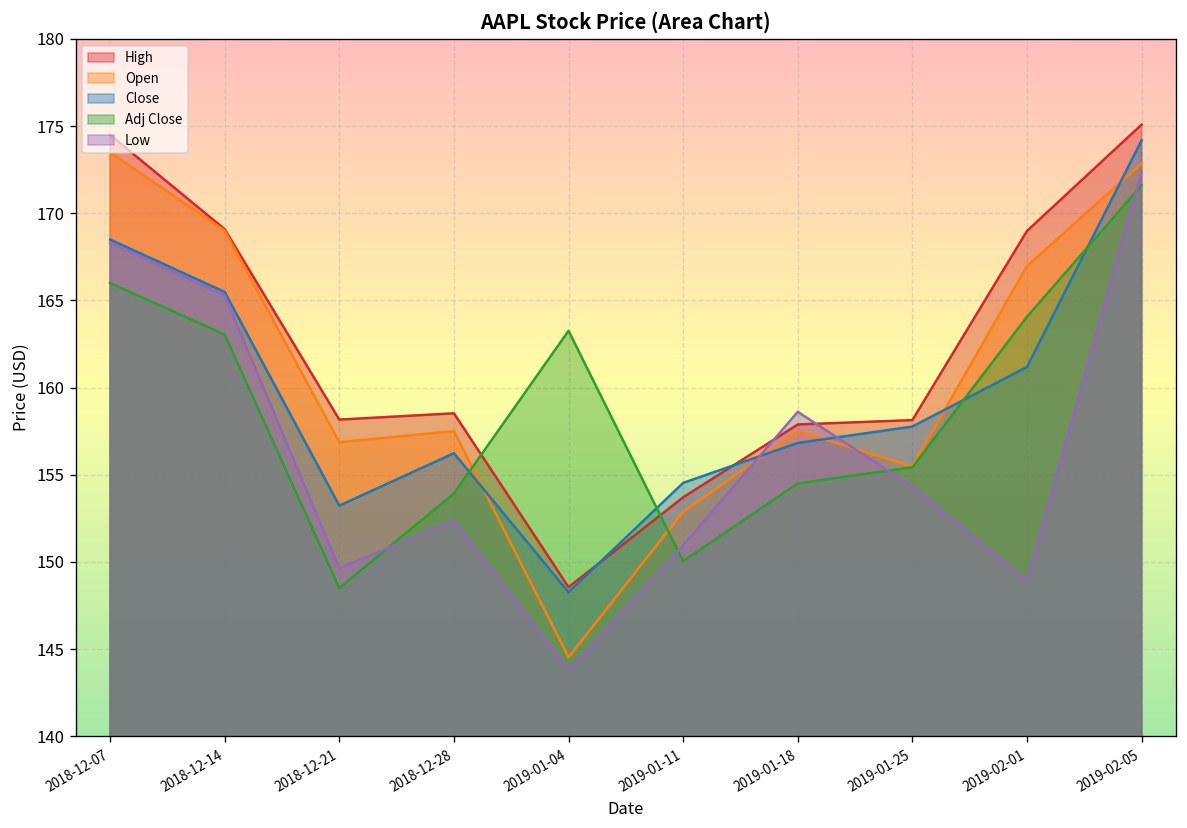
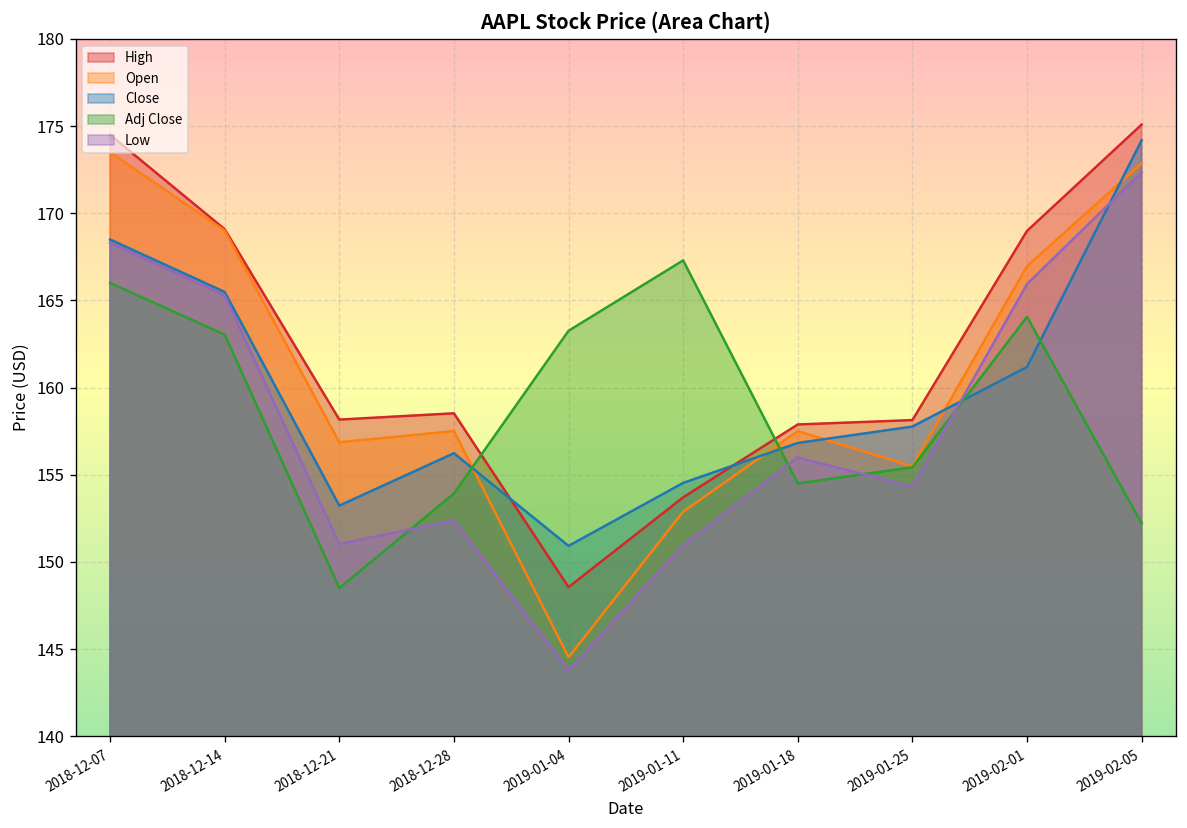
  {
    "Close": {
      "2018-12-07": 168.5,
      "2018-12-14": 165.5,
      "2018-12-21": 153.2,
      "2018-12-28": 156.2,
-     "2019-01-04": 148.3,
+     "2019-01-04": 150.9,
      "2019-01-11": 154.5,
      "2019-01-18": 156.8,
      "2019-01-25": 157.8,
      "2019-02-01": 161.2,
      "2019-02-05": 174.2
    },
    "Adj Close": {
      "2018-12-07": 166.0,
      "2018-12-14": 163.0,
      "2018-12-21": 148.5,
      "2018-12-28": 153.9,
      "2019-01-04": 163.3,
-     "2019-01-11": 150.0,
+     "2019-01-11": 167.3,
      "2019-01-18": 154.5,
      "2019-02-01": 164.1,
-     "2019-02-05": 171.6
+     "2019-02-05": 152.2
    },
    "Low": {
      "2018-12-07": 168.3,
      "2018-12-14": 165.3,
-     "2018-12-21": 149.6,
+     "2018-12-21": 151.0,
      "2018-12-28": 152.4,
      "2019-01-04": 143.8,
      "2019-01-11": 151.0,
-     "2019-01-18": 158.6,
+     "2019-01-18": 156.0,
      "2019-01-25": 154.3,
-     "2019-02-01": 148.9,
+     "2019-02-01": 165.9,
      "2019-02-05": 172.4
    }
  }
